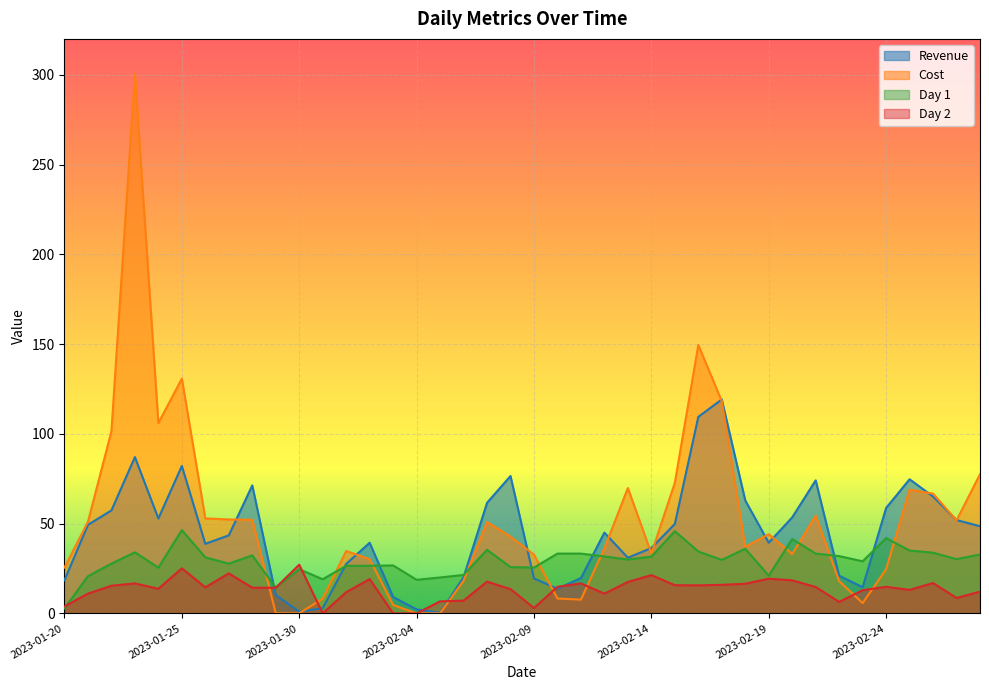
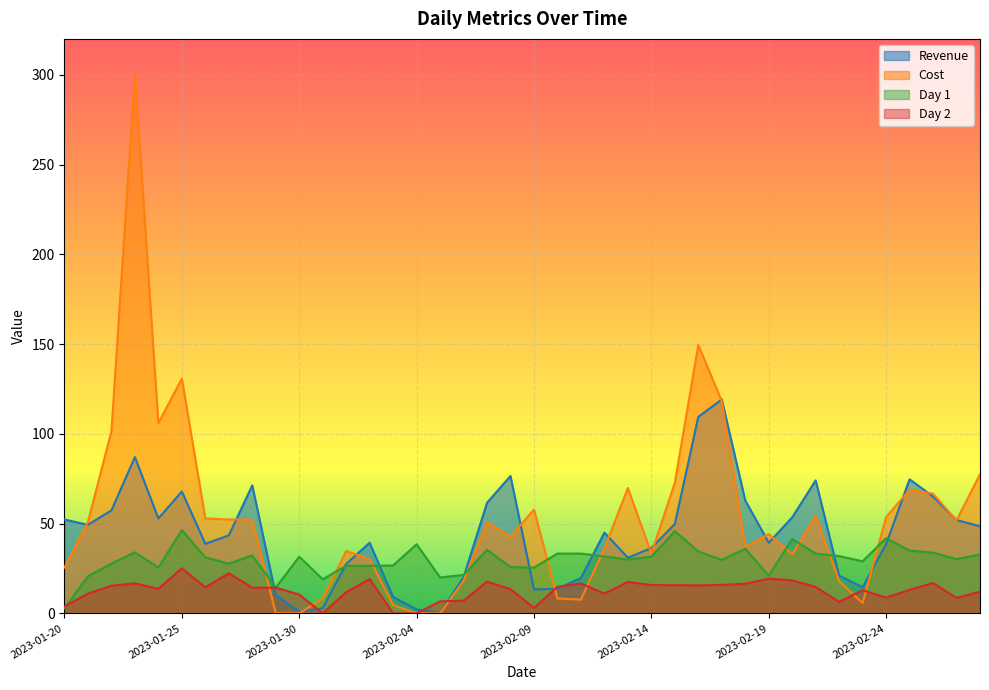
  {
    "Revenue": {
-     "2023-01-20": 18,
-     "2023-01-25": 82,
+     "2023-01-20": 52,
+     "2023-01-25": 68,
      "2023-02-04": 2,
-     "2023-02-09": 19,
+     "2023-02-09": 13,
      "2023-02-14": 36,
      "2023-02-19": 39,
-     "2023-02-24": 59
+     "2023-02-24": 39
    },
    "Cost": {
      "2023-01-20": 26,
      "2023-01-25": 131,
-     "2023-02-09": 33,
+     "2023-02-09": 58,
      "2023-02-14": 33,
      "2023-02-19": 44,
-     "2023-02-24": 25
+     "2023-02-24": 54
    },
    "Day 1": {
      "2023-01-25": 46,
-     "2023-01-30": 25,
-     "2023-02-04": 19,
+     "2023-01-30": 32,
+     "2023-02-04": 39,
      "2023-02-09": 26,
      "2023-02-14": 32,
      "2023-02-19": 21,
      "2023-02-24": 42
    },
    "Day 2": {
      "2023-01-25": 25,
-     "2023-01-30": 27,
+     "2023-01-30": 11,
      "2023-02-09": 3,
-     "2023-02-14": 21,
+     "2023-02-14": 16,
      "2023-02-19": 19,
-     "2023-02-24": 15
+     "2023-02-24": 9
    }
  }
